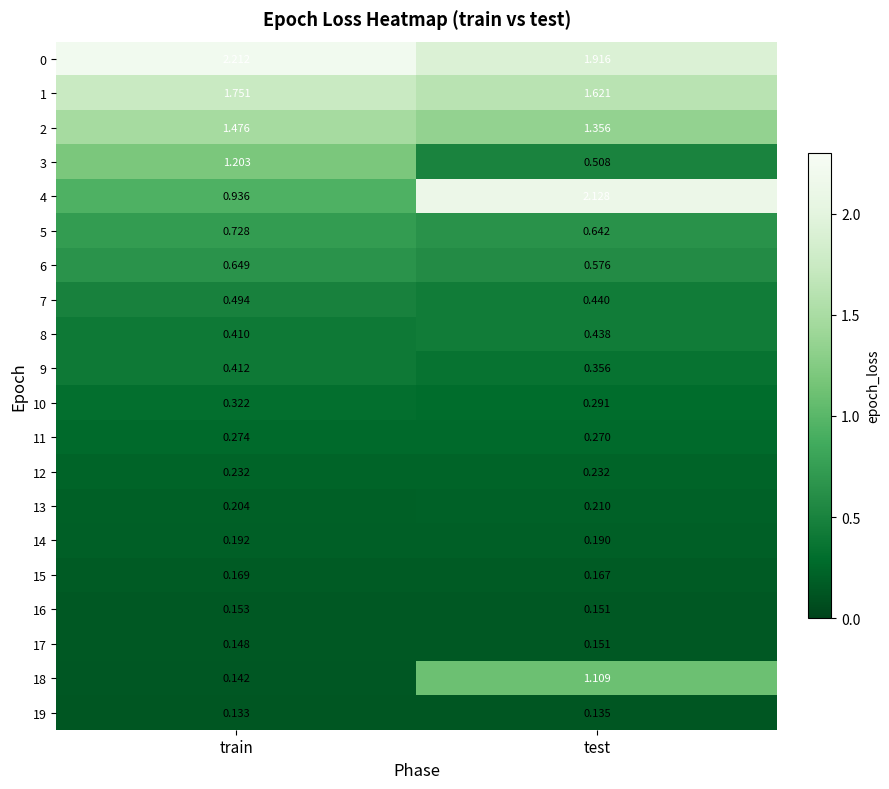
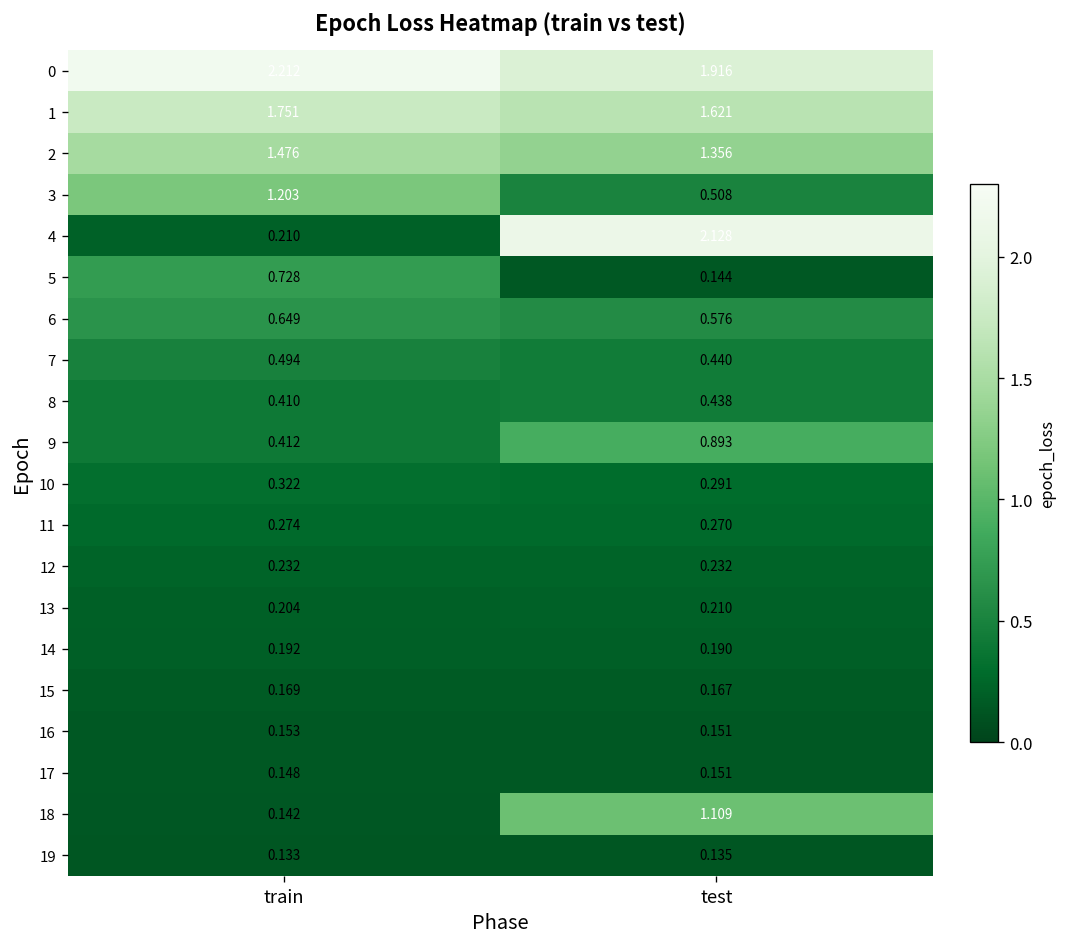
  {
    "1": {
      "train": 1.751,
      "test": 1.621
    },
    "2": {
      "train": 1.476,
      "test": 1.356
    },
    "3": {
      "train": 1.203,
      "test": 0.508
    },
    "4": {
-     "train": 0.936
+     "train": 0.210
    },
    "5": {
      "train": 0.728,
-     "test": 0.642
+     "test": 0.144
    },
    "6": {
      "train": 0.649,
      "test": 0.576
    },
    "7": {
      "train": 0.494,
      "test": 0.440
    },
    "8": {
      "train": 0.410,
      "test": 0.438
    },
    "9": {
      "train": 0.412,
-     "test": 0.356
+     "test": 0.893
    },
    "10": {
      "train": 0.322,
      "test": 0.291
    },
    "11": {
      "train": 0.274,
      "test": 0.270
    },
    "12": {
      "train": 0.232,
      "test": 0.232
    },
    "13": {
      "train": 0.204,
      "test": 0.210
    },
    "14": {
      "train": 0.192,
      "test": 0.190
    },
    "15": {
      "train": 0.169,
      "test": 0.167
    },
    "16": {
      "train": 0.153,
      "test": 0.151
    },
    "17": {
      "train": 0.148,
      "test": 0.151
    },
    "18": {
      "train": 0.142,
      "test": 1.109
    },
    "19": {
      "train": 0.133,
      "test": 0.135
    }
  }
